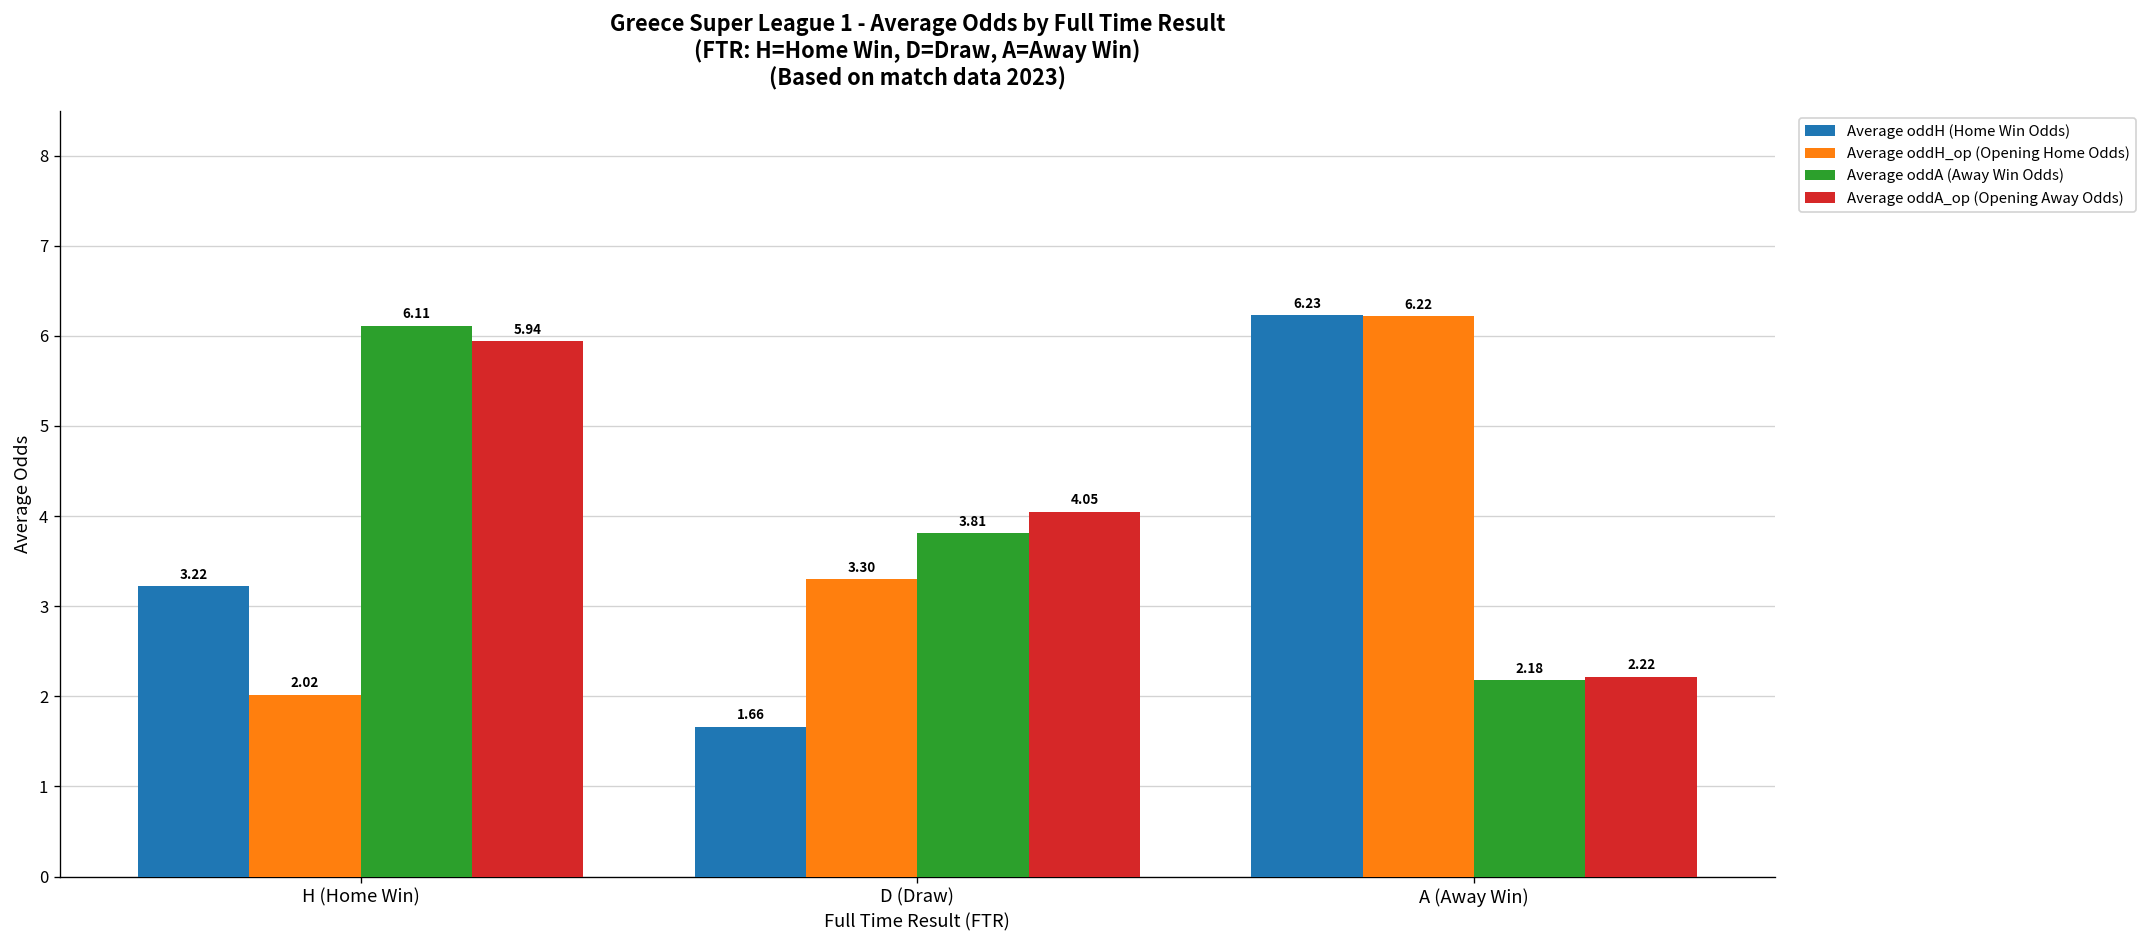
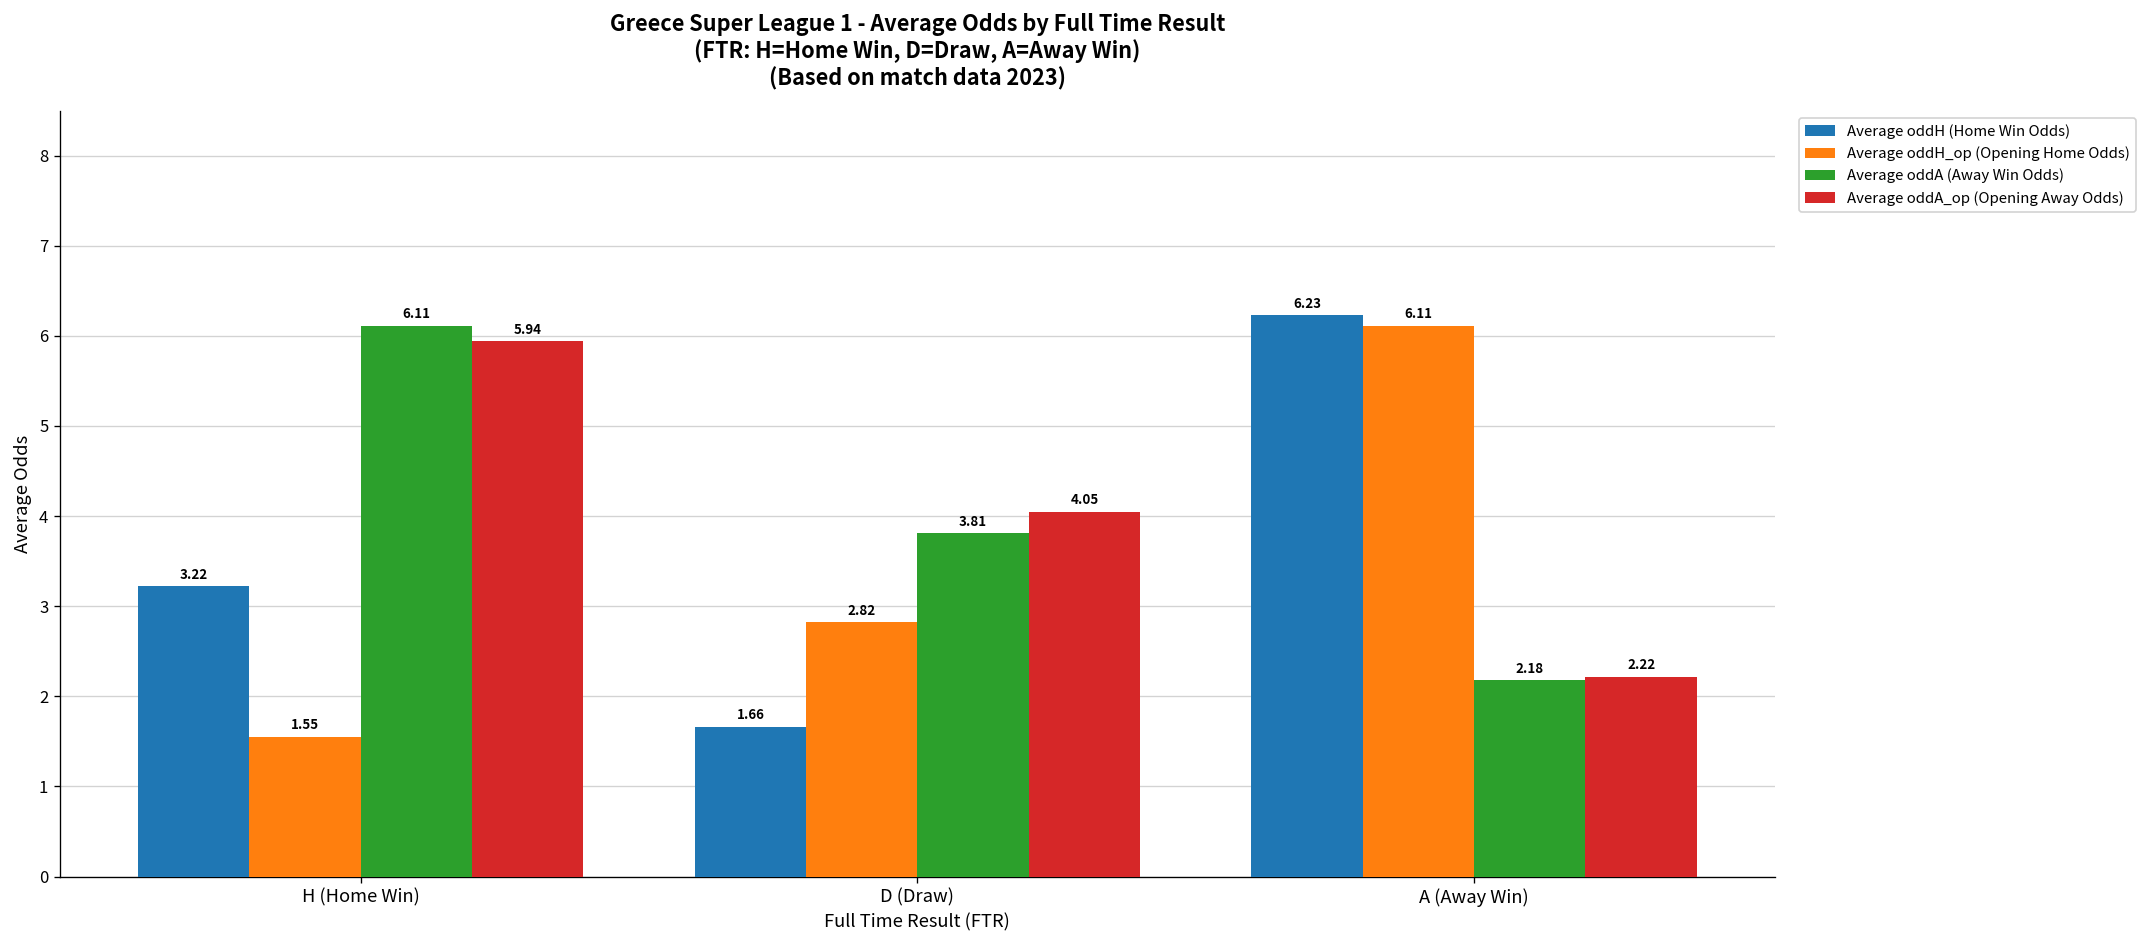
  {
    "Average oddH (Home Win Odds)": {
      "H (Home Win)": 3.22,
      "D (Draw)": 1.66,
      "A (Away Win)": 6.23
    },
    "Average oddH_op (Opening Home Odds)": {
-     "H (Home Win)": 2.02,
-     "D (Draw)": 3.30,
-     "A (Away Win)": 6.22
+     "H (Home Win)": 1.55,
+     "D (Draw)": 2.82,
+     "A (Away Win)": 6.11
    },
    "Average oddA (Away Win Odds)": {
      "H (Home Win)": 6.11,
      "D (Draw)": 3.81,
      "A (Away Win)": 2.18
    },
    "Average oddA_op (Opening Away Odds)": {
      "H (Home Win)": 5.94,
      "D (Draw)": 4.05,
      "A (Away Win)": 2.22
    }
  }
